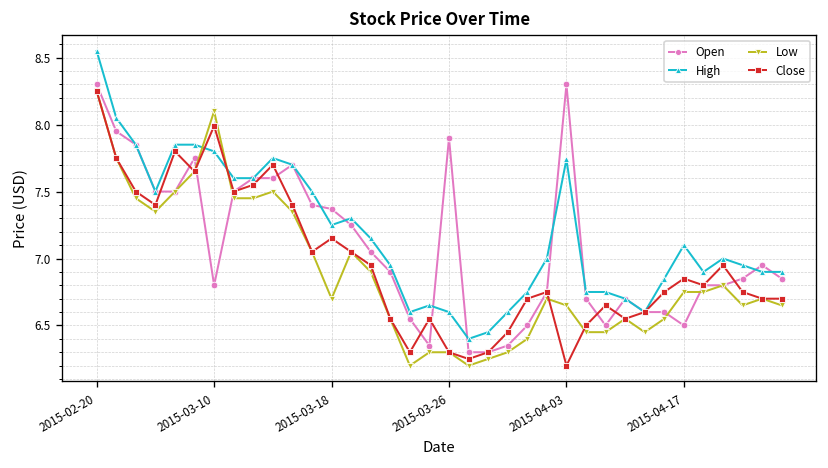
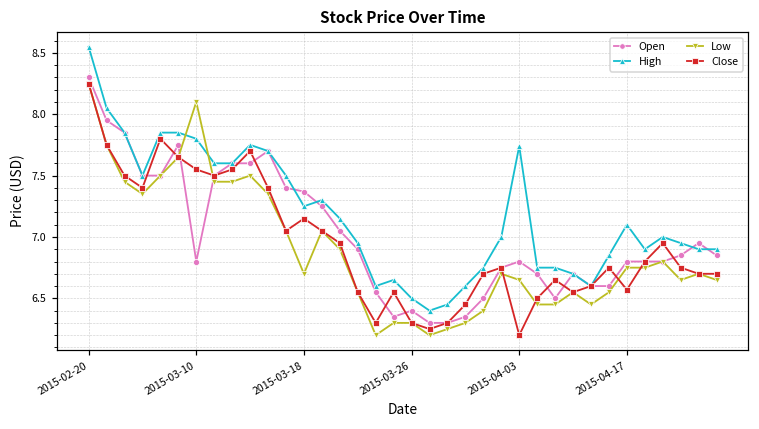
  {
    "Open": {
      "2015-02-20": 8.3,
      "2015-03-10": 6.8,
      "2015-03-18": 7.37,
-     "2015-03-26": 7.9,
-     "2015-04-03": 8.3,
-     "2015-04-17": 6.5
+     "2015-03-26": 6.4,
+     "2015-04-03": 6.8,
+     "2015-04-17": 6.8
    },
    "High": {
      "2015-02-20": 8.55,
      "2015-03-10": 7.8,
      "2015-03-18": 7.25,
-     "2015-03-26": 6.6,
+     "2015-03-26": 6.5,
      "2015-04-03": 7.74,
      "2015-04-17": 7.1
    },
    "Low": {
      "2015-03-10": 8.10,
      "2015-03-18": 6.70,
      "2015-04-03": 6.65,
      "2015-04-17": 6.75
    },
    "Close": {
-     "2015-03-10": 7.99,
+     "2015-03-10": 7.55,
      "2015-03-18": 7.15,
      "2015-04-03": 6.20,
-     "2015-04-17": 6.85
+     "2015-04-17": 6.57
    }
  }
